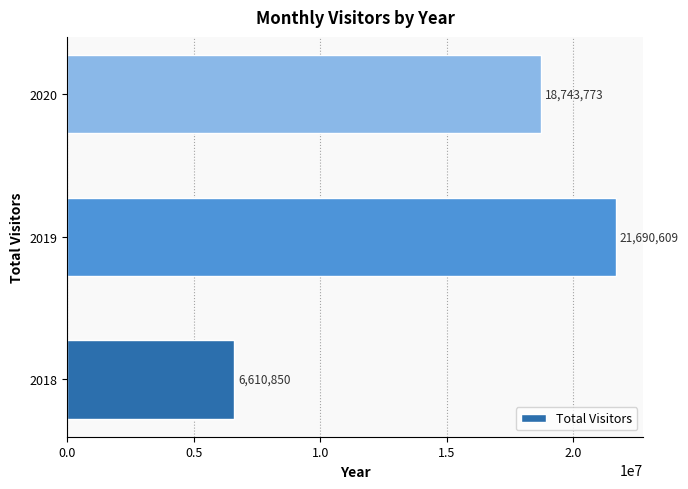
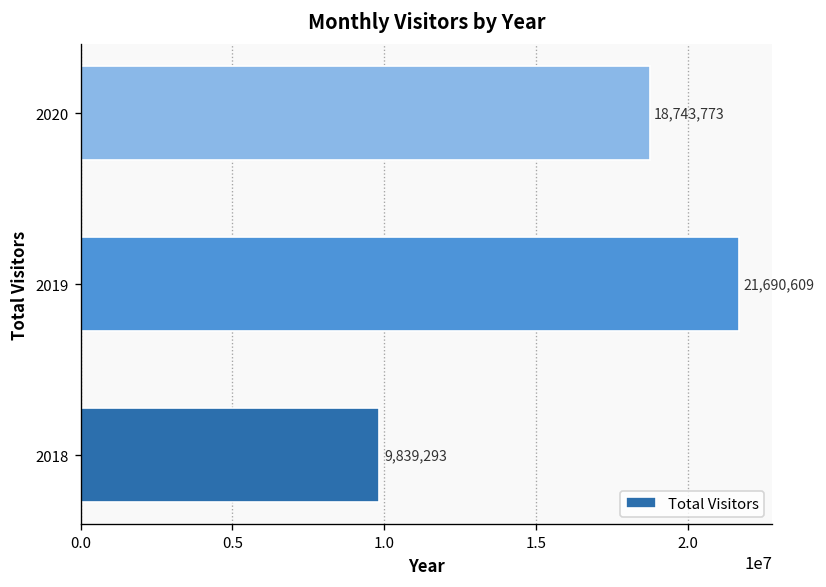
  {
    "2020": "18,743,773",
    "2019": "21,690,609",
-   "2018": "6,610,850"
+   "2018": "9,839,293"
  }
